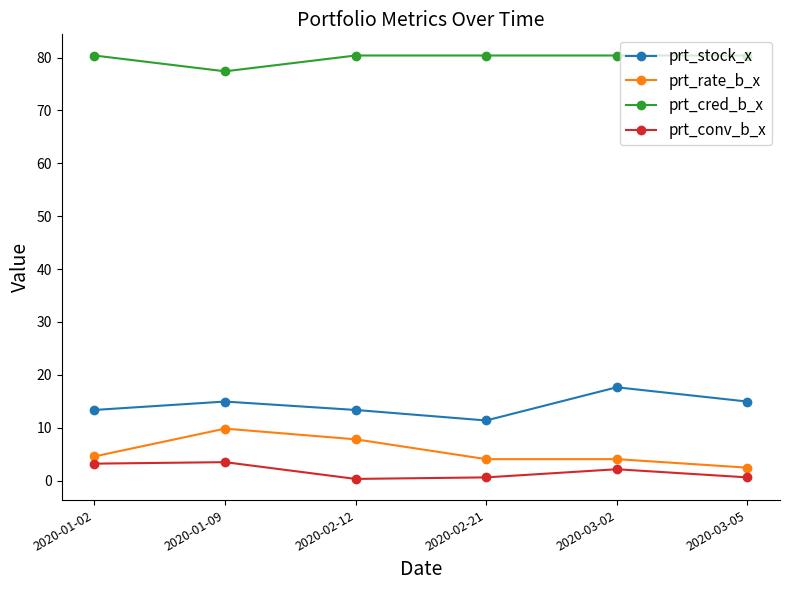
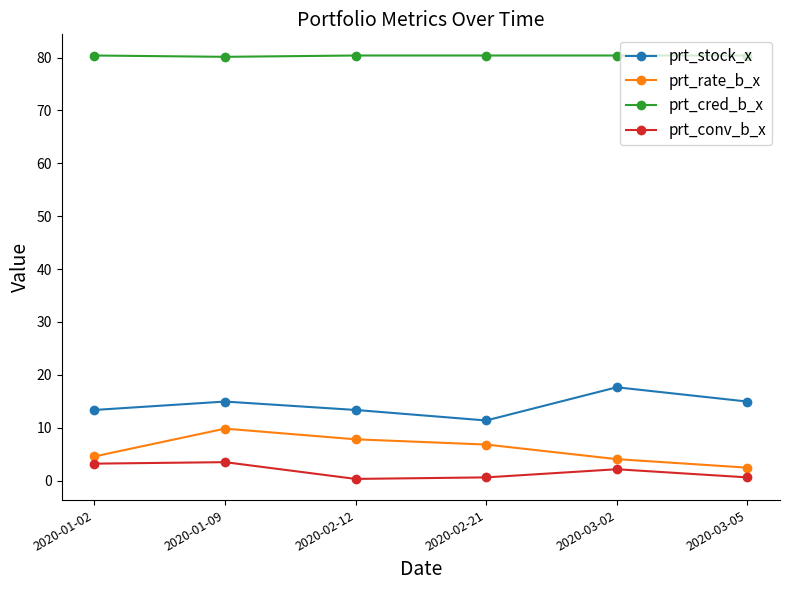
  {
    "prt_stock_x": {
      "2020-01-02": 13,
      "2020-01-09": 15,
      "2020-02-12": 13,
      "2020-02-21": 11,
      "2020-03-02": 18,
      "2020-03-05": 15
    },
    "prt_rate_b_x": {
      "2020-01-02": 5,
      "2020-01-09": 10,
      "2020-02-12": 8,
-     "2020-02-21": 4,
+     "2020-02-21": 7,
      "2020-03-02": 4,
      "2020-03-05": 2
    },
    "prt_cred_b_x": {
      "2020-01-02": 80,
-     "2020-01-09": 77,
+     "2020-01-09": 80,
      "2020-02-12": 80,
      "2020-02-21": 80,
      "2020-03-02": 80
    },
    "prt_conv_b_x": {
      "2020-01-02": 3,
      "2020-01-09": 3,
      "2020-02-12": 0,
      "2020-02-21": 1,
      "2020-03-02": 2,
      "2020-03-05": 1
    }
  }
